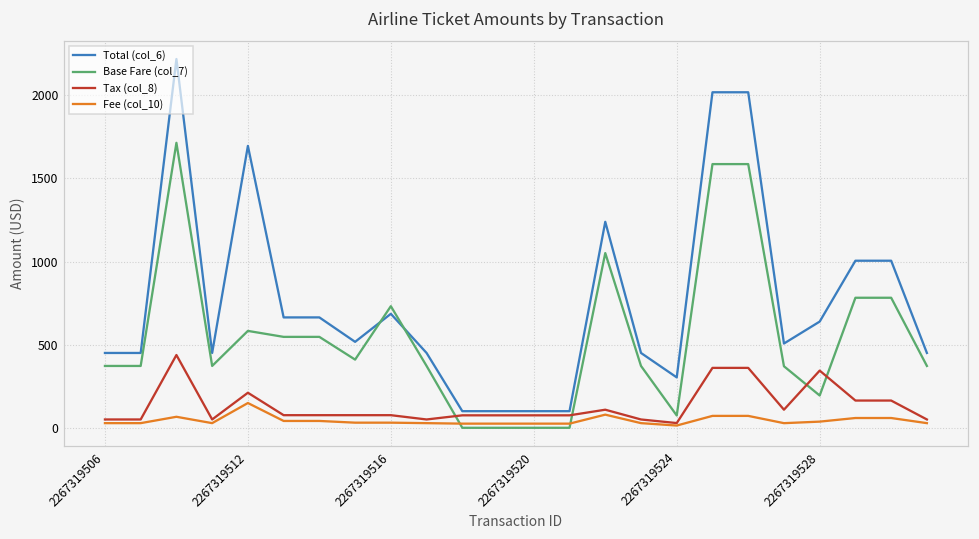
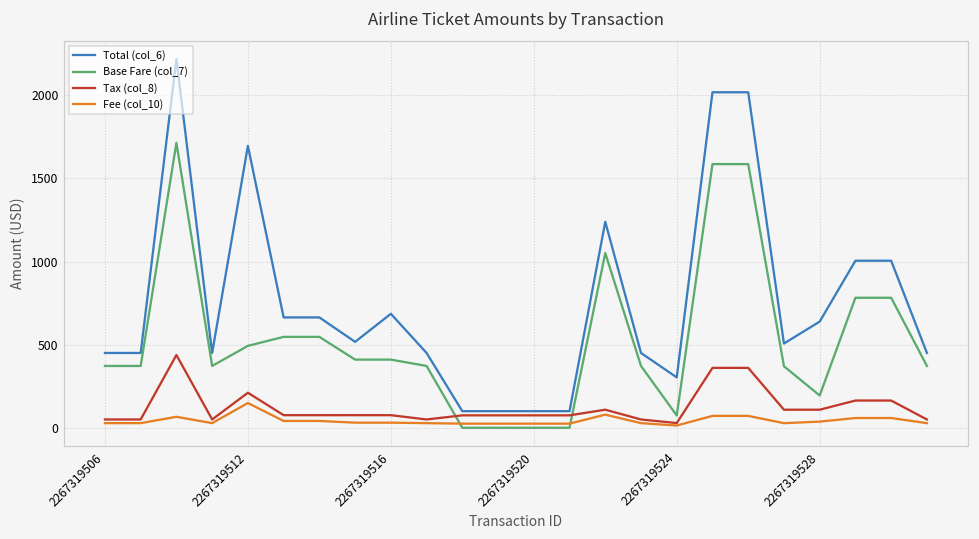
  {
    "Total (col_6)": {
      "2267319506": 450,
      "2267319512": 1700,
      "2267319516": 690,
      "2267319520": 100,
      "2267319524": 300,
      "2267319528": 640
    },
    "Base Fare (col_7)": {
      "2267319506": 370,
-     "2267319512": 580,
-     "2267319516": 730,
+     "2267319512": 490,
+     "2267319516": 410,
      "2267319520": 0,
      "2267319524": 70,
      "2267319528": 190
    },
    "Tax (col_8)": {
      "2267319506": 50,
      "2267319512": 210,
      "2267319516": 80,
      "2267319520": 80,
-     "2267319528": 340
+     "2267319528": 110
    },
    "Fee (col_10)": {
      "2267319506": 30,
      "2267319512": 150,
      "2267319516": 30,
      "2267319520": 30,
      "2267319528": 40
    }
  }
